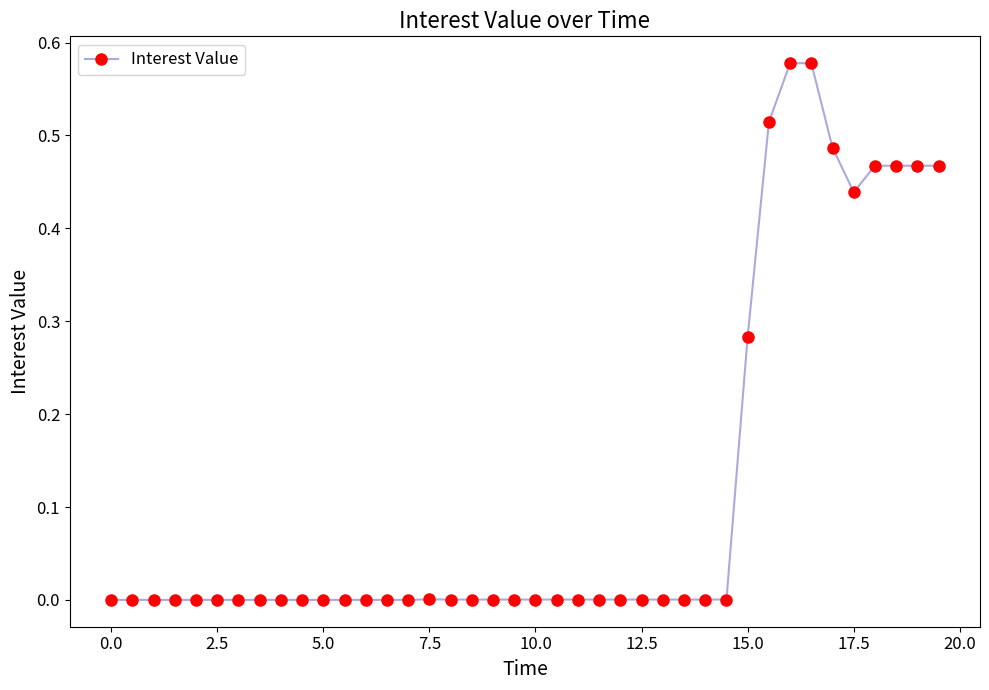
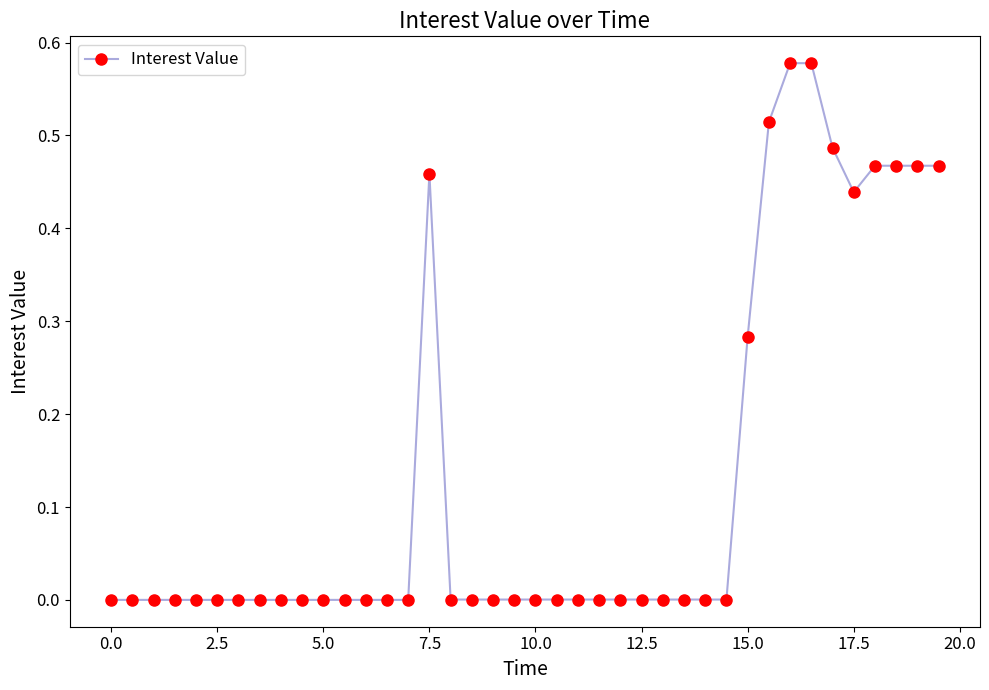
  {
    "0.0": 0.00,
    "2.5": 0.00,
    "5.0": 0.00,
-   "7.5": 0.00,
+   "7.5": 0.46,
    "10.0": 0.00,
    "12.5": 0.00,
    "15.0": 0.28,
    "17.5": 0.44
  }
